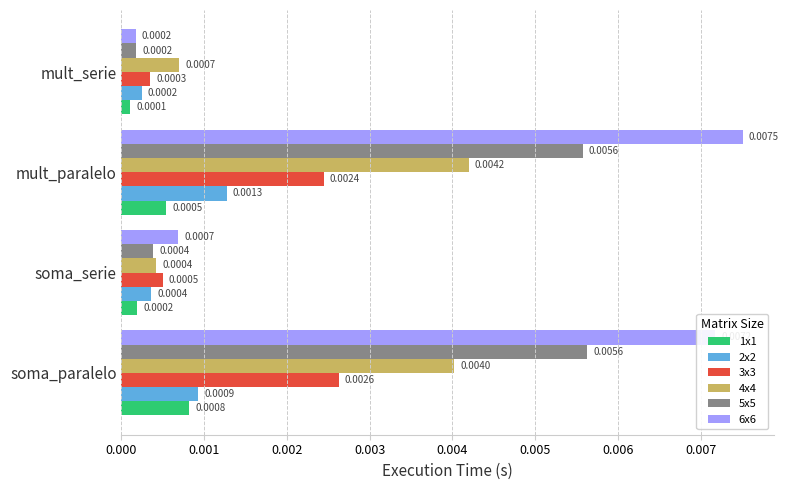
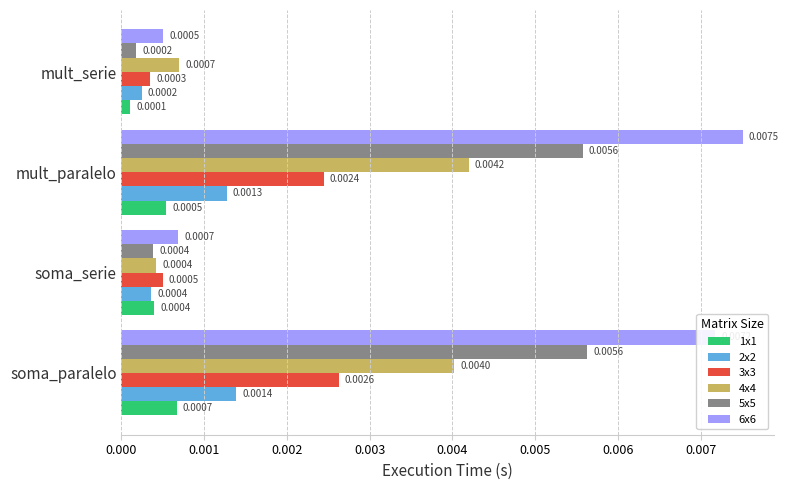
  {
    "1x1": {
      "mult_serie": 0.0001,
      "mult_paralelo": 0.0005,
-     "soma_serie": 0.0002,
-     "soma_paralelo": 0.0008
+     "soma_serie": 0.0004,
+     "soma_paralelo": 0.0007
    },
    "2x2": {
      "mult_serie": 0.0002,
      "mult_paralelo": 0.0013,
      "soma_serie": 0.0004,
-     "soma_paralelo": 0.0009
+     "soma_paralelo": 0.0014
    },
    "3x3": {
      "mult_serie": 0.0003,
      "mult_paralelo": 0.0024,
      "soma_serie": 0.0005,
      "soma_paralelo": 0.0026
    },
    "4x4": {
      "mult_serie": 0.0007,
      "mult_paralelo": 0.0042,
      "soma_serie": 0.0004,
      "soma_paralelo": 0.0040
    },
    "5x5": {
      "mult_serie": 0.0002,
      "mult_paralelo": 0.0056,
      "soma_serie": 0.0004,
      "soma_paralelo": 0.0056
    },
    "6x6": {
-     "mult_serie": 0.0002,
+     "mult_serie": 0.0005,
      "mult_paralelo": 0.0075,
      "soma_serie": 0.0007
    }
  }
